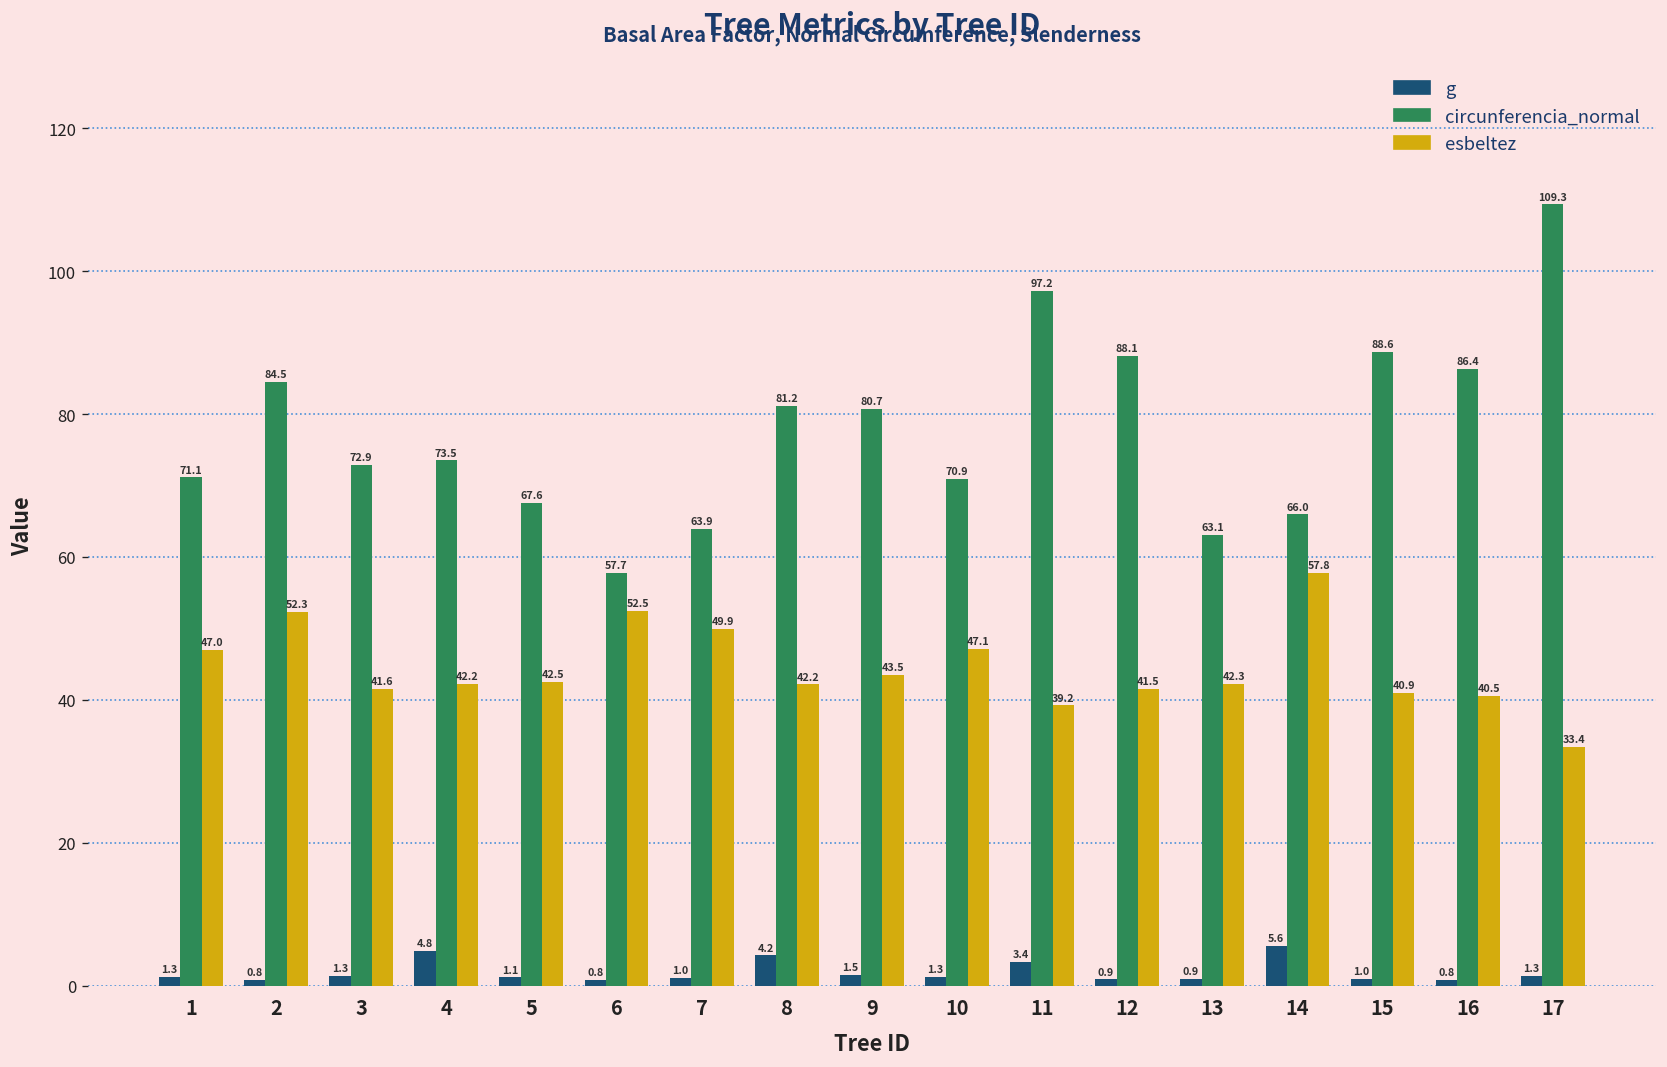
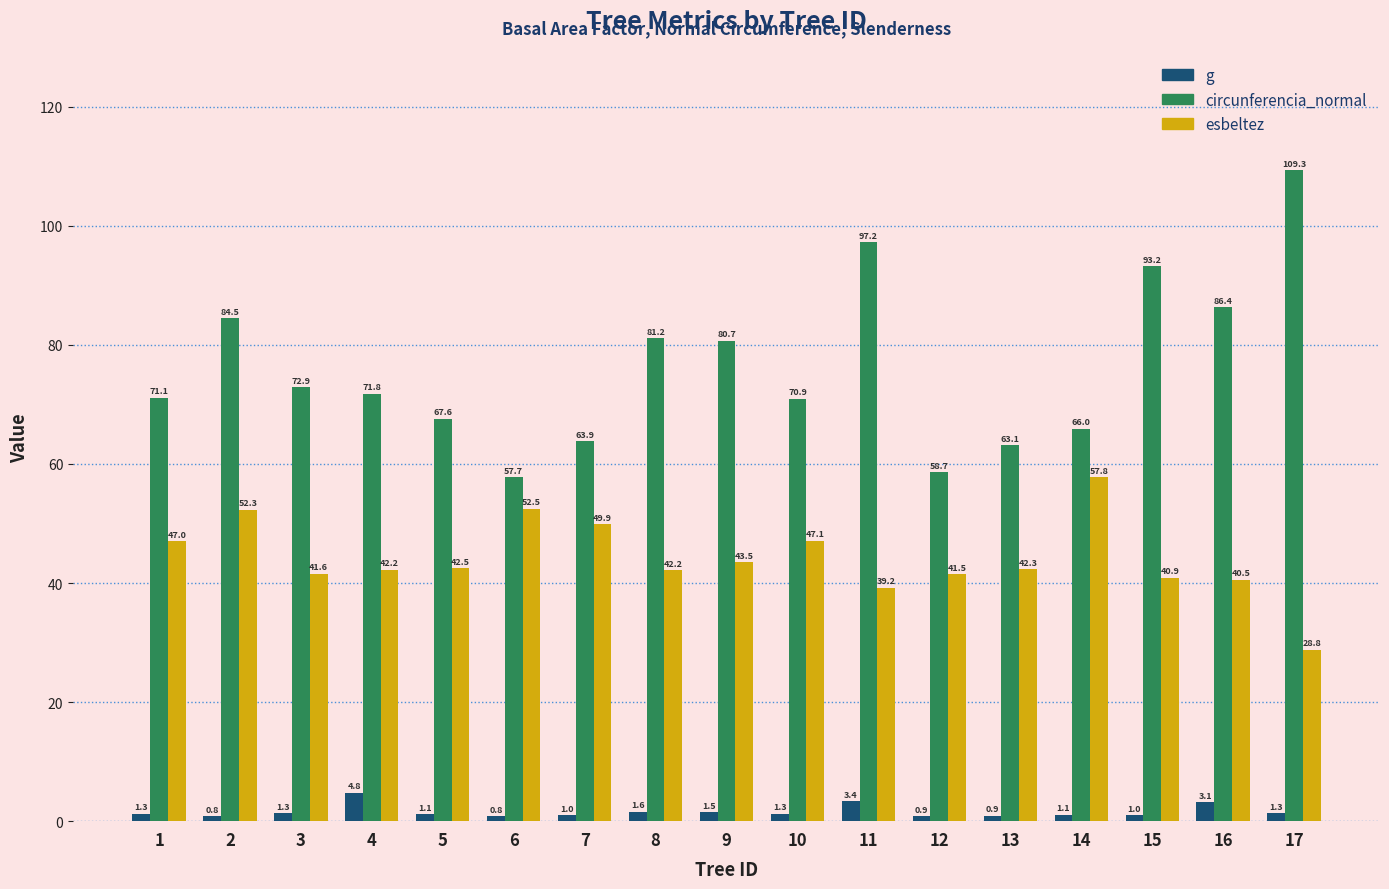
  {
    "g": {
      "1": 1.3,
      "2": 0.8,
      "3": 1.3,
      "4": 4.8,
      "5": 1.1,
      "6": 0.8,
      "7": 1.0,
-     "8": 4.2,
+     "8": 1.6,
      "9": 1.5,
      "10": 1.3,
      "11": 3.4,
      "12": 0.9,
      "13": 0.9,
-     "14": 5.6,
+     "14": 1.1,
      "15": 1.0,
-     "16": 0.8,
+     "16": 3.1,
      "17": 1.3
    },
    "circunferencia_normal": {
      "1": 71.1,
      "2": 84.5,
      "3": 72.9,
-     "4": 73.5,
+     "4": 71.8,
      "5": 67.6,
      "6": 57.7,
      "7": 63.9,
      "8": 81.2,
      "9": 80.7,
      "10": 70.9,
      "11": 97.2,
-     "12": 88.1,
+     "12": 58.7,
      "13": 63.1,
      "14": 66.0,
-     "15": 88.6,
+     "15": 93.2,
      "16": 86.4,
      "17": 109.3
    },
    "esbeltez": {
      "1": 47.0,
      "2": 52.3,
      "3": 41.6,
      "4": 42.2,
      "5": 42.5,
      "6": 52.5,
      "7": 49.9,
      "8": 42.2,
      "9": 43.5,
      "10": 47.1,
      "11": 39.2,
      "12": 41.5,
      "13": 42.3,
      "14": 57.8,
      "15": 40.9,
      "16": 40.5,
-     "17": 33.4
+     "17": 28.8
    }
  }
